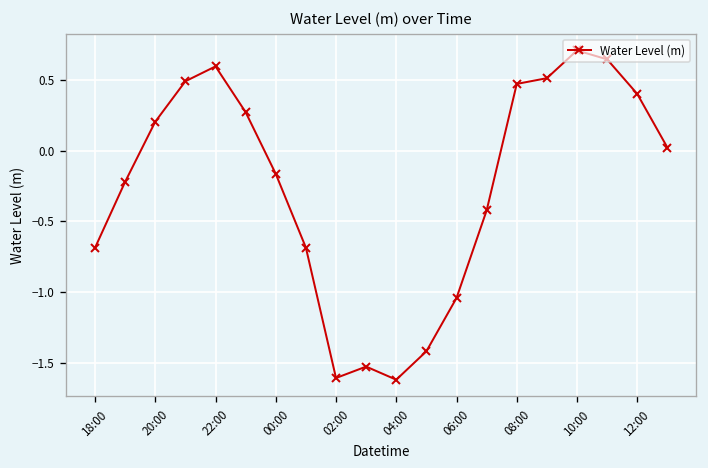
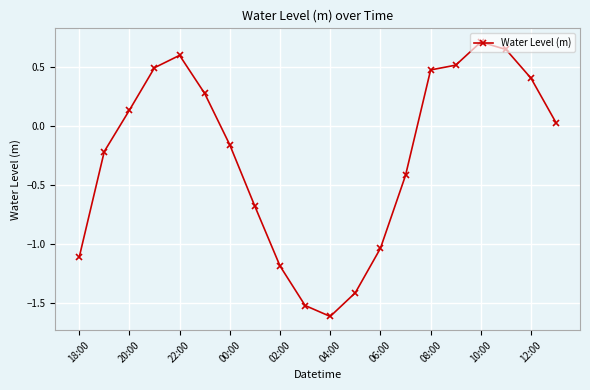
  {
-   "18:00": -0.69,
-   "20:00": 0.20,
+   "18:00": -1.12,
+   "20:00": 0.13,
    "22:00": 0.59,
    "00:00": -0.16,
-   "02:00": -1.60,
+   "02:00": -1.19,
    "04:00": -1.62,
    "06:00": -1.04,
    "08:00": 0.47,
    "12:00": 0.40
  }
